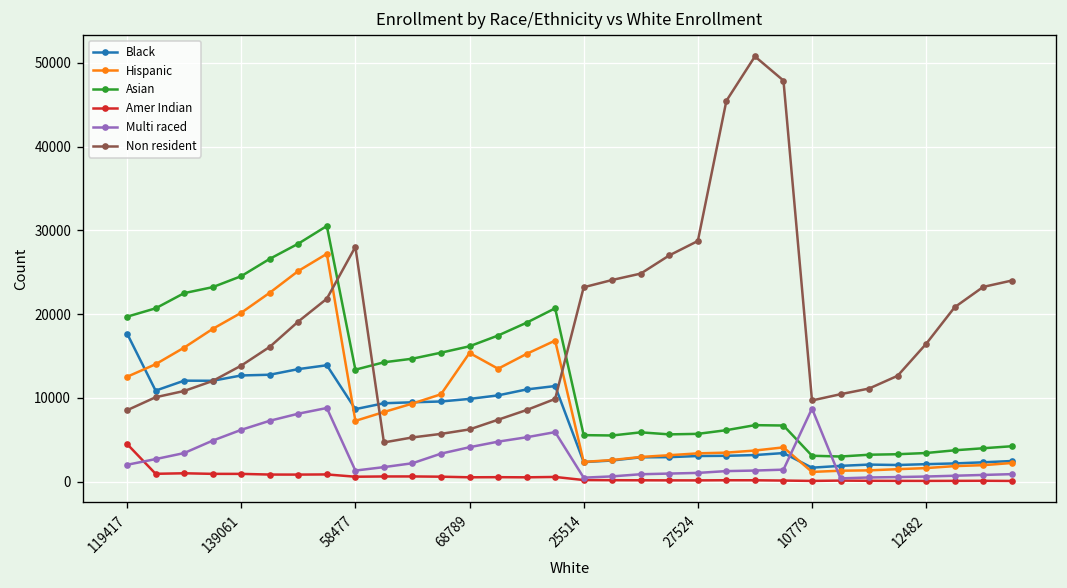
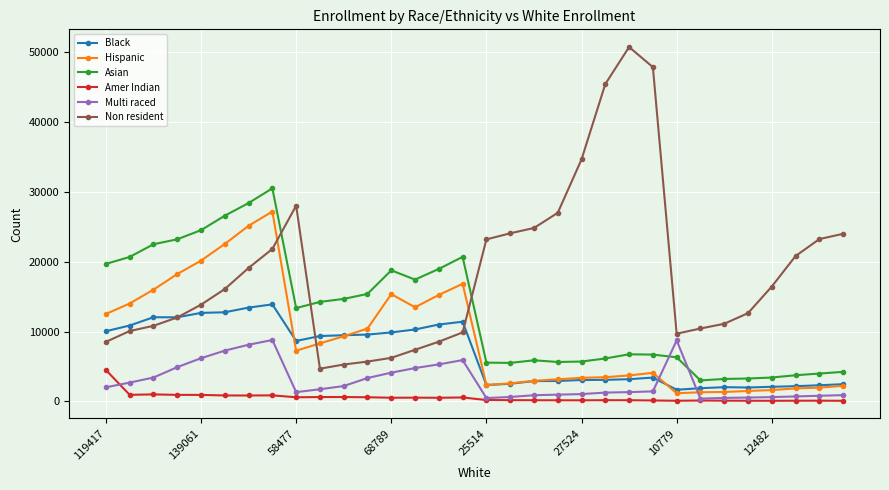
  {
    "Black": {
-     "119417": 18000,
+     "119417": 10000,
      "139061": 13000,
      "58477": 9000,
      "68789": 10000,
      "10779": 2000,
      "12482": 2000
    },
    "Hispanic": {
      "119417": 13000,
      "139061": 20000,
      "58477": 7000,
      "68789": 15000,
      "10779": 1000,
      "12482": 2000
    },
    "Asian": {
      "119417": 20000,
      "139061": 25000,
      "58477": 13000,
-     "68789": 16000,
+     "68789": 19000,
      "25514": 6000,
      "27524": 6000,
-     "10779": 3000,
+     "10779": 6000,
      "12482": 3000
    },
    "Amer Indian": {
      "119417": 4000,
      "139061": 1000,
      "58477": 1000,
      "68789": 1000,
      "27524": 0,
      "10779": 0,
      "12482": 0
    },
    "Multi raced": {
      "119417": 2000,
      "139061": 6000,
      "58477": 1000,
      "68789": 4000,
      "27524": 1000,
      "10779": 9000,
      "12482": 1000
    },
    "Non resident": {
      "119417": 9000,
      "139061": 14000,
      "58477": 28000,
      "68789": 6000,
      "25514": 23000,
-     "27524": 29000,
+     "27524": 35000,
      "10779": 10000,
      "12482": 16000
    }
  }
